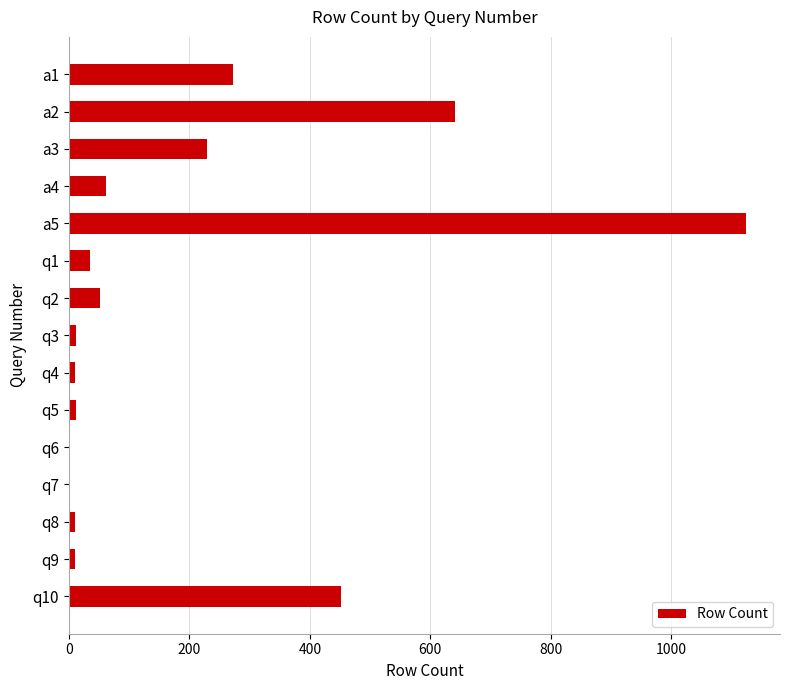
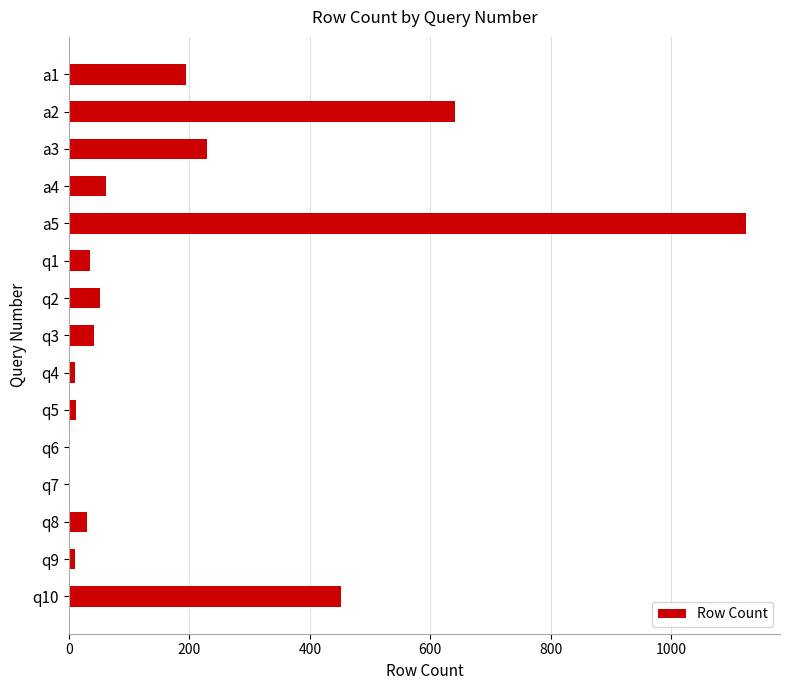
  {
-   "a1": 270,
+   "a1": 200,
    "a2": 640,
    "a3": 230,
    "a4": 60,
    "a5": 1120,
    "q1": 40,
    "q2": 50,
-   "q3": 10,
+   "q3": 40,
    "q4": 10,
    "q5": 10,
    "q6": 0,
-   "q8": 10,
+   "q8": 30,
    "q9": 10,
    "q10": 450
  }
